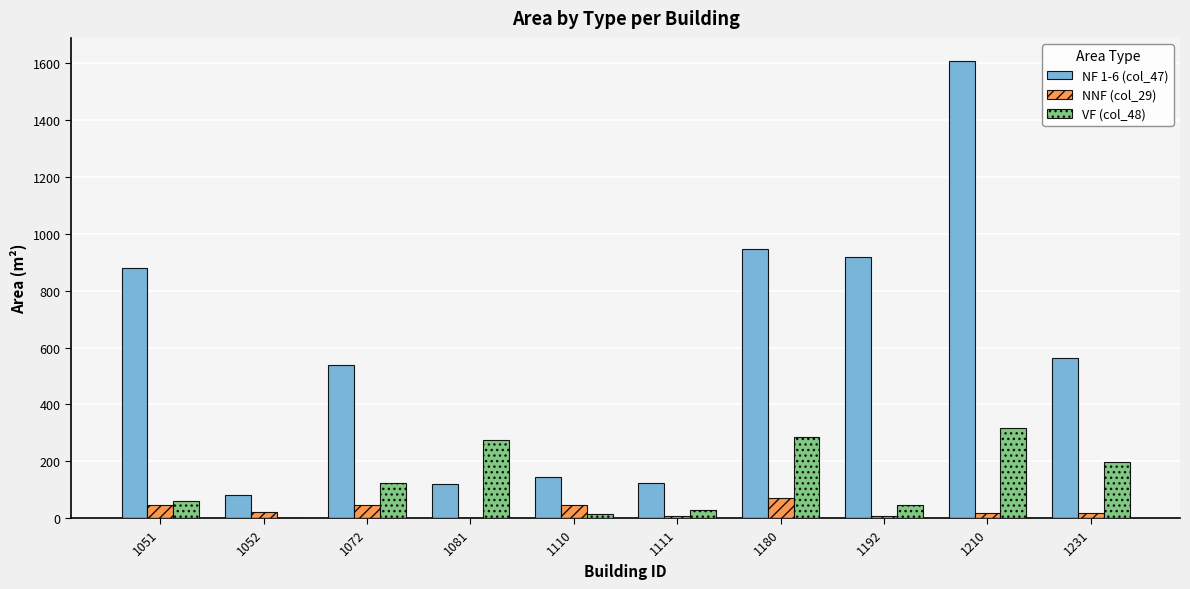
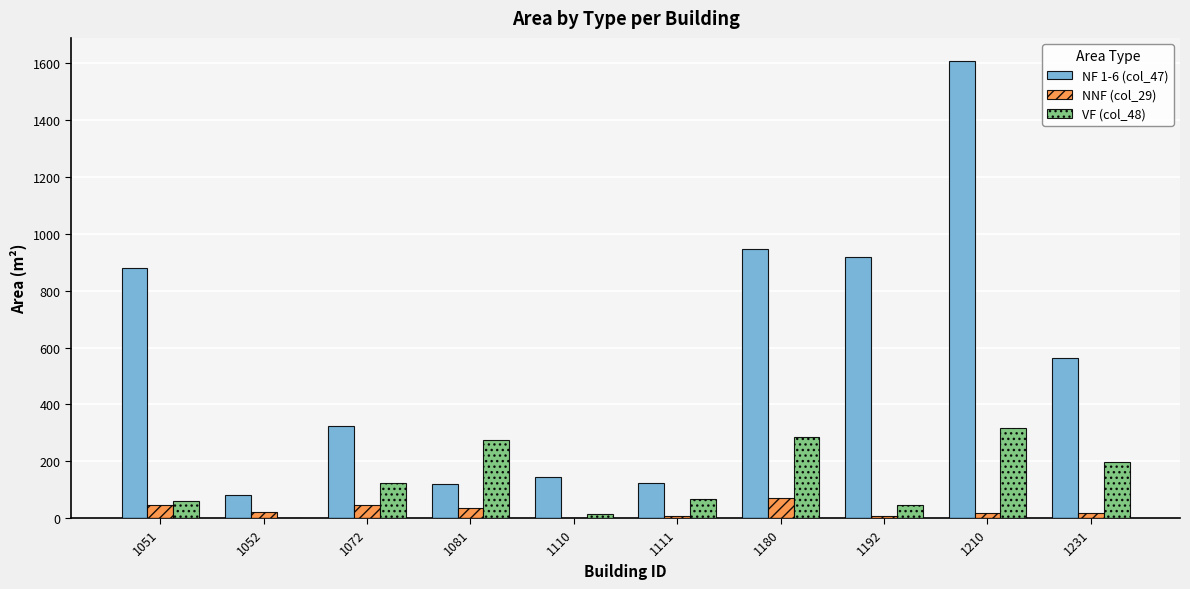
  {
    "NF 1-6 (col_47)": {
      "1051": 880,
      "1052": 80,
-     "1072": 540,
+     "1072": 320,
      "1081": 120,
      "1110": 140,
      "1111": 120,
      "1180": 950,
      "1192": 920,
      "1210": 1610,
      "1231": 560
    },
    "NNF (col_29)": {
      "1051": 50,
      "1052": 20,
      "1072": 50,
-     "1081": 0,
-     "1110": 50,
+     "1081": 40,
+     "1110": 0,
      "1180": 70,
      "1210": 20,
      "1231": 20
    },
    "VF (col_48)": {
      "1051": 60,
      "1052": 0,
      "1072": 120,
      "1081": 280,
      "1110": 10,
-     "1111": 30,
+     "1111": 70,
      "1180": 280,
      "1192": 50,
      "1210": 320,
      "1231": 200
    }
  }
